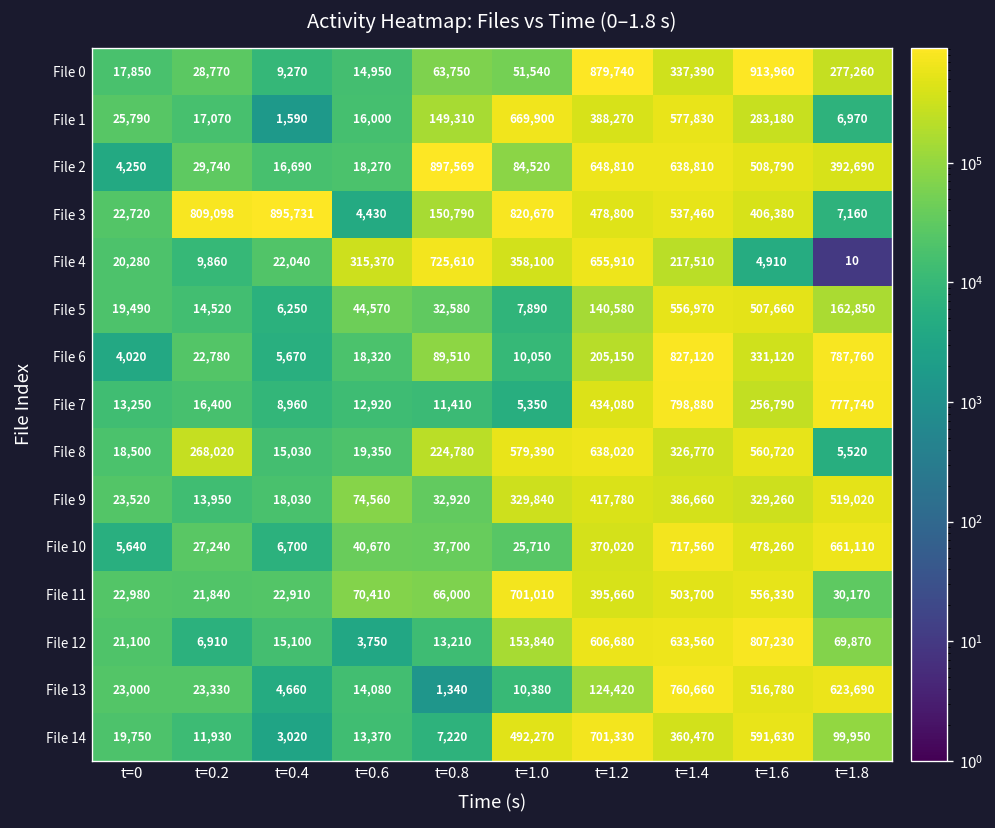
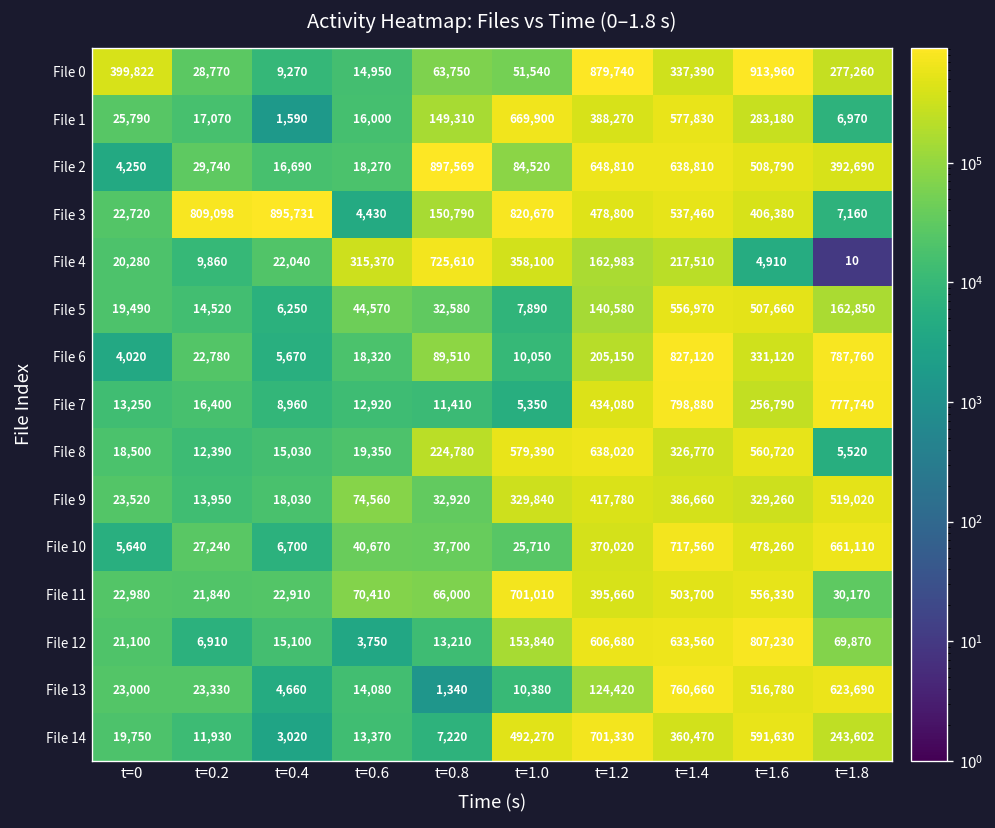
  {
    "File 0": {
-     "t=0": "17,850",
+     "t=0": "399,822",
      "t=0.2": "28,770",
      "t=0.4": "9,270",
      "t=0.6": "14,950",
      "t=0.8": "63,750",
      "t=1.0": "51,540",
      "t=1.2": "879,740",
      "t=1.4": "337,390",
      "t=1.6": "913,960",
      "t=1.8": "277,260"
    },
    "File 1": {
      "t=0": "25,790",
      "t=0.2": "17,070",
      "t=0.4": "1,590",
      "t=0.6": "16,000",
      "t=0.8": "149,310",
      "t=1.0": "669,900",
      "t=1.2": "388,270",
      "t=1.4": "577,830",
      "t=1.6": "283,180",
      "t=1.8": "6,970"
    },
    "File 2": {
      "t=0": "4,250",
      "t=0.2": "29,740",
      "t=0.4": "16,690",
      "t=0.6": "18,270",
      "t=0.8": "897,569",
      "t=1.0": "84,520",
      "t=1.2": "648,810",
      "t=1.4": "638,810",
      "t=1.6": "508,790",
      "t=1.8": "392,690"
    },
    "File 3": {
      "t=0": "22,720",
      "t=0.2": "809,098",
      "t=0.4": "895,731",
      "t=0.6": "4,430",
      "t=0.8": "150,790",
      "t=1.0": "820,670",
      "t=1.2": "478,800",
      "t=1.4": "537,460",
      "t=1.6": "406,380",
      "t=1.8": "7,160"
    },
    "File 4": {
      "t=0": "20,280",
      "t=0.2": "9,860",
      "t=0.4": "22,040",
      "t=0.6": "315,370",
      "t=0.8": "725,610",
      "t=1.0": "358,100",
-     "t=1.2": "655,910",
+     "t=1.2": "162,983",
      "t=1.4": "217,510",
      "t=1.6": "4,910",
      "t=1.8": "10"
    },
    "File 5": {
      "t=0": "19,490",
      "t=0.2": "14,520",
      "t=0.4": "6,250",
      "t=0.6": "44,570",
      "t=0.8": "32,580",
      "t=1.0": "7,890",
      "t=1.2": "140,580",
      "t=1.4": "556,970",
      "t=1.6": "507,660",
      "t=1.8": "162,850"
    },
    "File 6": {
      "t=0": "4,020",
      "t=0.2": "22,780",
      "t=0.4": "5,670",
      "t=0.6": "18,320",
      "t=0.8": "89,510",
      "t=1.0": "10,050",
      "t=1.2": "205,150",
      "t=1.4": "827,120",
      "t=1.6": "331,120",
      "t=1.8": "787,760"
    },
    "File 7": {
      "t=0": "13,250",
      "t=0.2": "16,400",
      "t=0.4": "8,960",
      "t=0.6": "12,920",
      "t=0.8": "11,410",
      "t=1.0": "5,350",
      "t=1.2": "434,080",
      "t=1.4": "798,880",
      "t=1.6": "256,790",
      "t=1.8": "777,740"
    },
    "File 8": {
      "t=0": "18,500",
-     "t=0.2": "268,020",
+     "t=0.2": "12,390",
      "t=0.4": "15,030",
      "t=0.6": "19,350",
      "t=0.8": "224,780",
      "t=1.0": "579,390",
      "t=1.2": "638,020",
      "t=1.4": "326,770",
      "t=1.6": "560,720",
      "t=1.8": "5,520"
    },
    "File 9": {
      "t=0": "23,520",
      "t=0.2": "13,950",
      "t=0.4": "18,030",
      "t=0.6": "74,560",
      "t=0.8": "32,920",
      "t=1.0": "329,840",
      "t=1.2": "417,780",
      "t=1.4": "386,660",
      "t=1.6": "329,260",
      "t=1.8": "519,020"
    },
    "File 10": {
      "t=0": "5,640",
      "t=0.2": "27,240",
      "t=0.4": "6,700",
      "t=0.6": "40,670",
      "t=0.8": "37,700",
      "t=1.0": "25,710",
      "t=1.2": "370,020",
      "t=1.4": "717,560",
      "t=1.6": "478,260",
      "t=1.8": "661,110"
    },
    "File 11": {
      "t=0": "22,980",
      "t=0.2": "21,840",
      "t=0.4": "22,910",
      "t=0.6": "70,410",
      "t=0.8": "66,000",
      "t=1.0": "701,010",
      "t=1.2": "395,660",
      "t=1.4": "503,700",
      "t=1.6": "556,330",
      "t=1.8": "30,170"
    },
    "File 12": {
      "t=0": "21,100",
      "t=0.2": "6,910",
      "t=0.4": "15,100",
      "t=0.6": "3,750",
      "t=0.8": "13,210",
      "t=1.0": "153,840",
      "t=1.2": "606,680",
      "t=1.4": "633,560",
      "t=1.6": "807,230",
      "t=1.8": "69,870"
    },
    "File 13": {
      "t=0": "23,000",
      "t=0.2": "23,330",
      "t=0.4": "4,660",
      "t=0.6": "14,080",
      "t=0.8": "1,340",
      "t=1.0": "10,380",
      "t=1.2": "124,420",
      "t=1.4": "760,660",
      "t=1.6": "516,780",
      "t=1.8": "623,690"
    },
    "File 14": {
      "t=0": "19,750",
      "t=0.2": "11,930",
      "t=0.4": "3,020",
      "t=0.6": "13,370",
      "t=0.8": "7,220",
      "t=1.0": "492,270",
      "t=1.2": "701,330",
      "t=1.4": "360,470",
      "t=1.6": "591,630",
-     "t=1.8": "99,950"
+     "t=1.8": "243,602"
    }
  }
